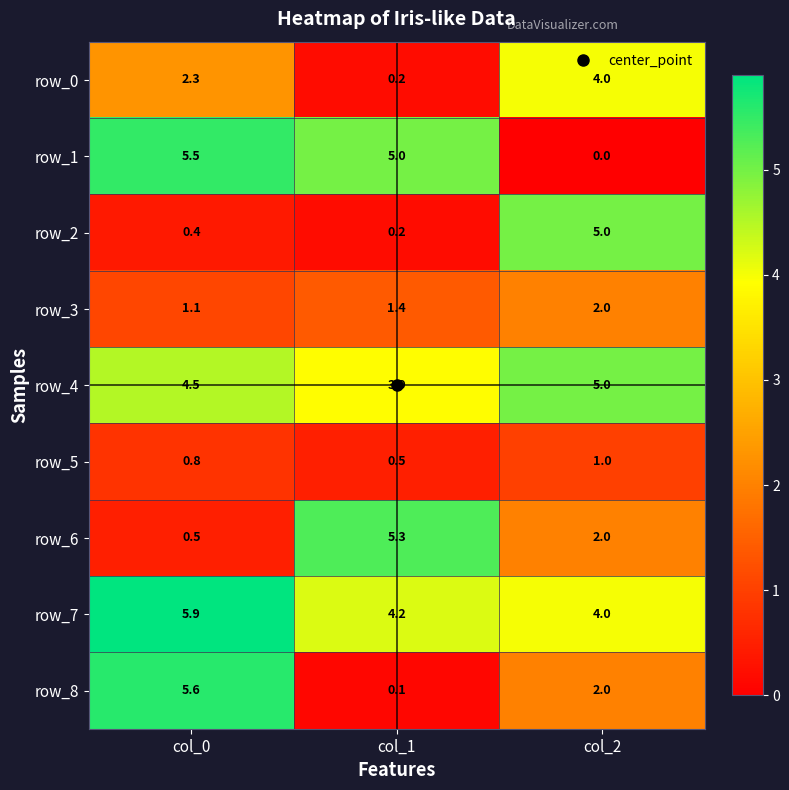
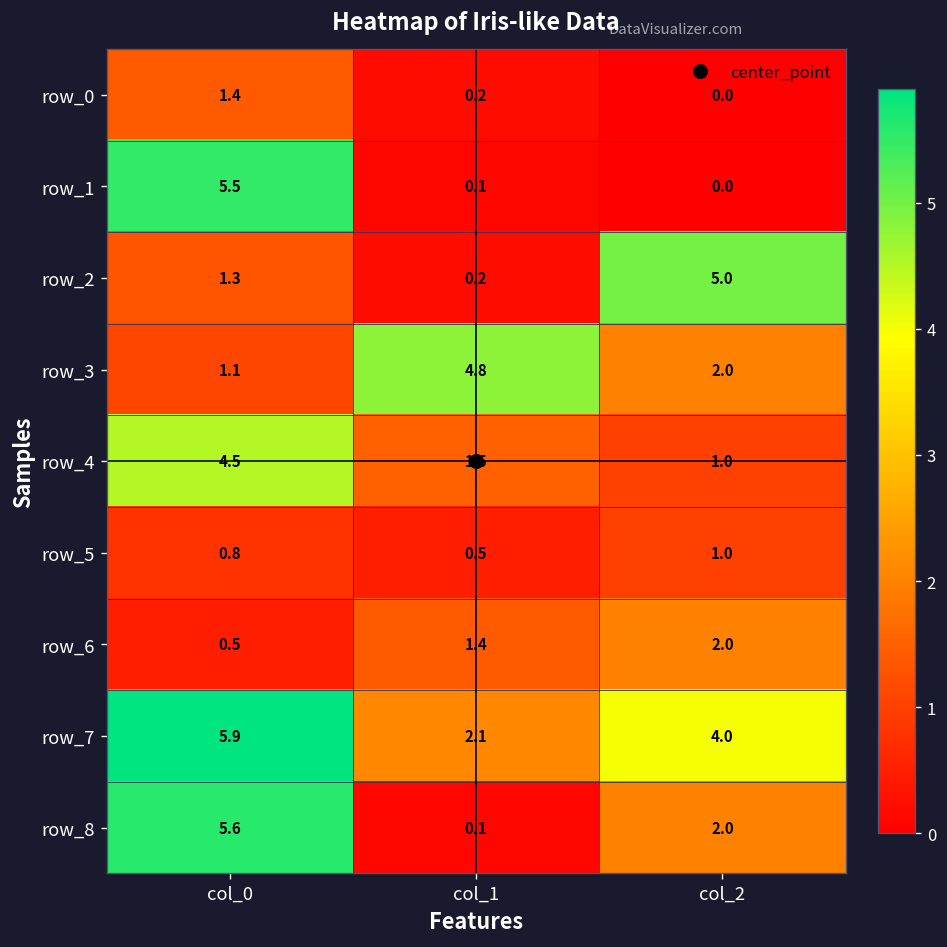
  {
    "row_0": {
-     "col_0": 2.3,
+     "col_0": 1.4,
      "col_1": 0.2,
-     "col_2": 4.0
+     "col_2": 0.0
    },
    "row_1": {
      "col_0": 5.5,
-     "col_1": 5.0,
+     "col_1": 0.1,
      "col_2": 0.0
    },
    "row_2": {
-     "col_0": 0.4,
+     "col_0": 1.3,
      "col_1": 0.2,
      "col_2": 5.0
    },
    "row_3": {
      "col_0": 1.1,
-     "col_1": 1.4,
+     "col_1": 4.8,
      "col_2": 2.0
    },
    "row_4": {
      "col_0": 4.5,
-     "col_1": 3.9,
-     "col_2": 5.0
+     "col_1": 1.5,
+     "col_2": 1.0
    },
    "row_5": {
      "col_0": 0.8,
      "col_1": 0.5,
      "col_2": 1.0
    },
    "row_6": {
      "col_0": 0.5,
-     "col_1": 5.3,
+     "col_1": 1.4,
      "col_2": 2.0
    },
    "row_7": {
      "col_0": 5.9,
-     "col_1": 4.2,
+     "col_1": 2.1,
      "col_2": 4.0
    },
    "row_8": {
      "col_0": 5.6,
      "col_1": 0.1,
      "col_2": 2.0
    }
  }
